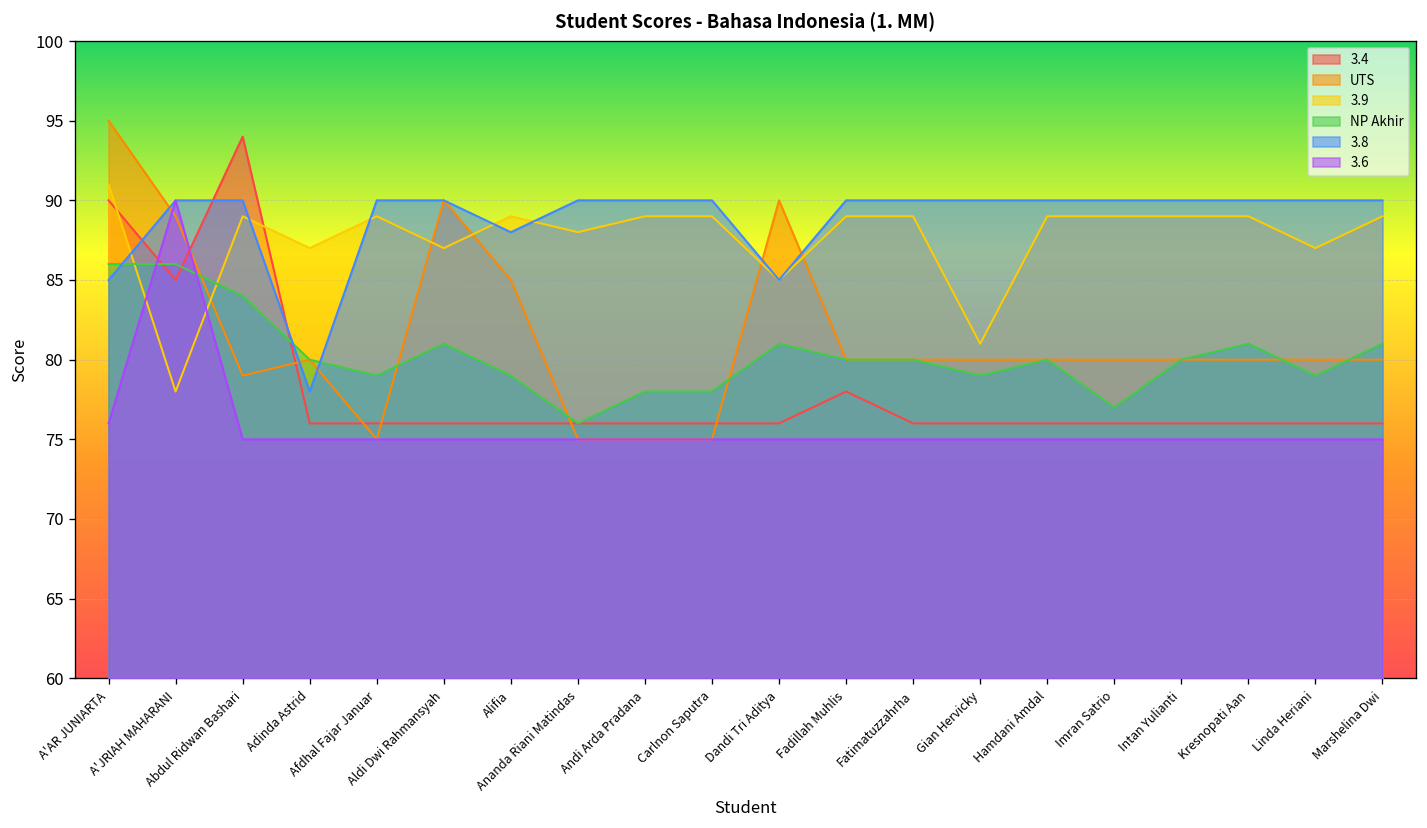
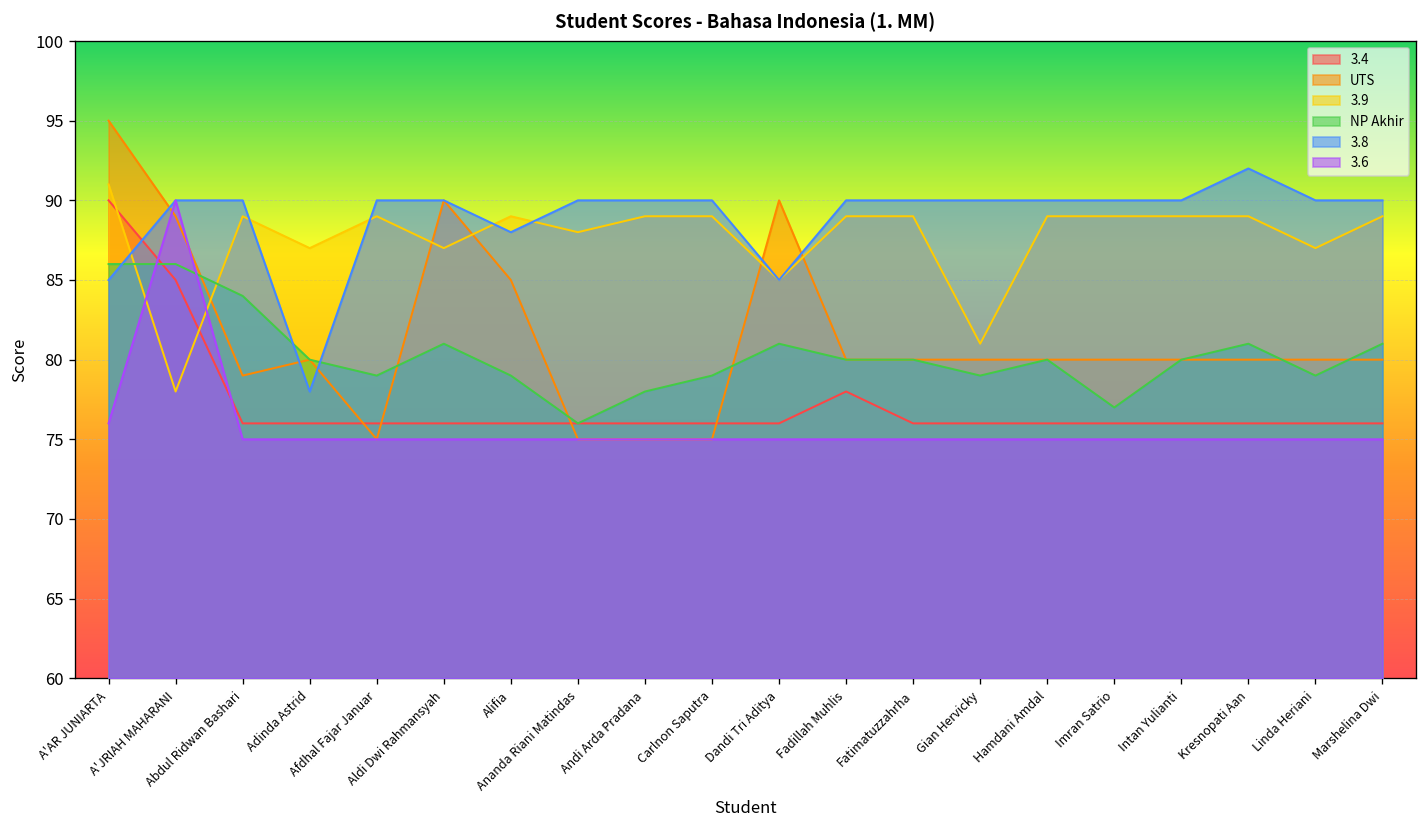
  {
    "3.4": {
      "A'AR JUNIARTA": 90,
      "A'JRIAH MAHARANI": 85,
-     "Abdul Ridwan Bashari": 94,
+     "Abdul Ridwan Bashari": 76,
      "Adinda Astrid": 76,
      "Afdhal Fajar Januar": 76,
      "Aldi Dwi Rahmansyah": 76,
      "Alifia": 76,
      "Andi Arda Pradana": 76,
      "Carlnon Saputra": 76,
      "Dandi Tri Aditya": 76,
      "Fadillah Muhlis": 78,
      "Fatimatuzzahrha": 76,
      "Gian Hervicky": 76,
      "Hamdani Amdal": 76,
      "Imran Satrio": 76,
      "Intan Yulianti": 76,
      "Kresnopati Aan": 76,
      "Linda Heriani": 76,
      "Marshelina Dwi": 76
    },
    "NP Akhir": {
      "A'AR JUNIARTA": 86,
      "A'JRIAH MAHARANI": 86,
      "Abdul Ridwan Bashari": 84,
      "Afdhal Fajar Januar": 79,
      "Aldi Dwi Rahmansyah": 81,
      "Alifia": 79,
      "Andi Arda Pradana": 78,
-     "Carlnon Saputra": 78,
+     "Carlnon Saputra": 79,
      "Dandi Tri Aditya": 81,
      "Gian Hervicky": 79,
      "Imran Satrio": 77,
      "Kresnopati Aan": 81,
      "Linda Heriani": 79,
      "Marshelina Dwi": 81
    },
    "3.8": {
      "A'AR JUNIARTA": 85,
      "Abdul Ridwan Bashari": 90,
      "Adinda Astrid": 78,
      "Afdhal Fajar Januar": 90,
      "Alifia": 88,
      "Ananda Riani Matindas": 90,
      "Andi Arda Pradana": 90,
      "Carlnon Saputra": 90,
      "Fadillah Muhlis": 90,
      "Fatimatuzzahrha": 90,
      "Gian Hervicky": 90,
      "Hamdani Amdal": 90,
      "Imran Satrio": 90,
      "Intan Yulianti": 90,
-     "Kresnopati Aan": 90,
+     "Kresnopati Aan": 92,
      "Linda Heriani": 90,
      "Marshelina Dwi": 90
    },
    "3.6": {
      "A'AR JUNIARTA": 76,
      "Abdul Ridwan Bashari": 75,
      "Adinda Astrid": 75,
      "Aldi Dwi Rahmansyah": 75,
      "Alifia": 75,
      "Dandi Tri Aditya": 75,
      "Fadillah Muhlis": 75,
      "Fatimatuzzahrha": 75,
      "Gian Hervicky": 75,
      "Hamdani Amdal": 75,
      "Imran Satrio": 75,
      "Intan Yulianti": 75,
      "Kresnopati Aan": 75,
      "Linda Heriani": 75,
      "Marshelina Dwi": 75
    }
  }
